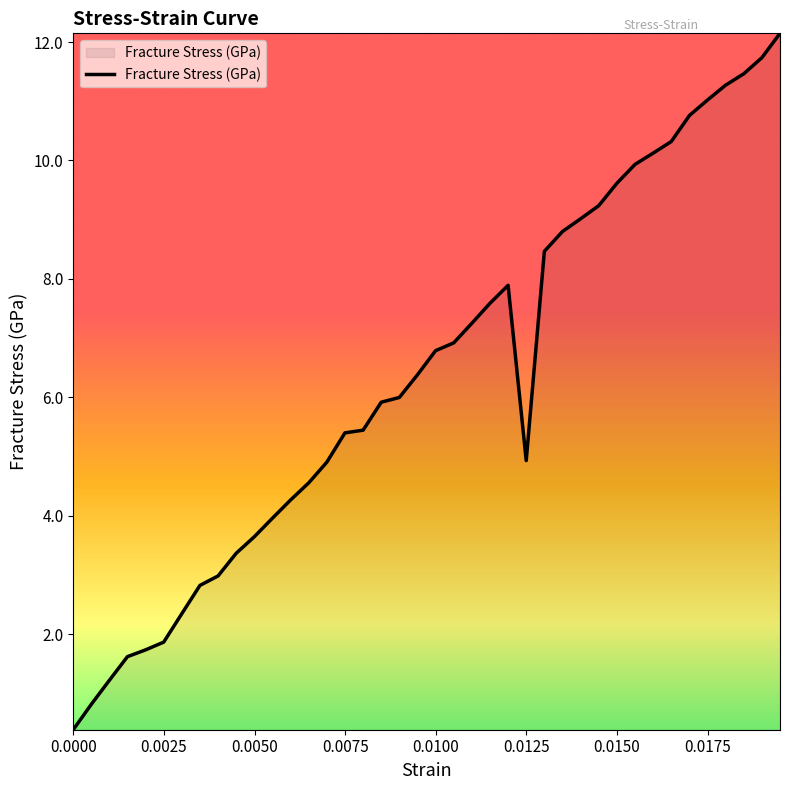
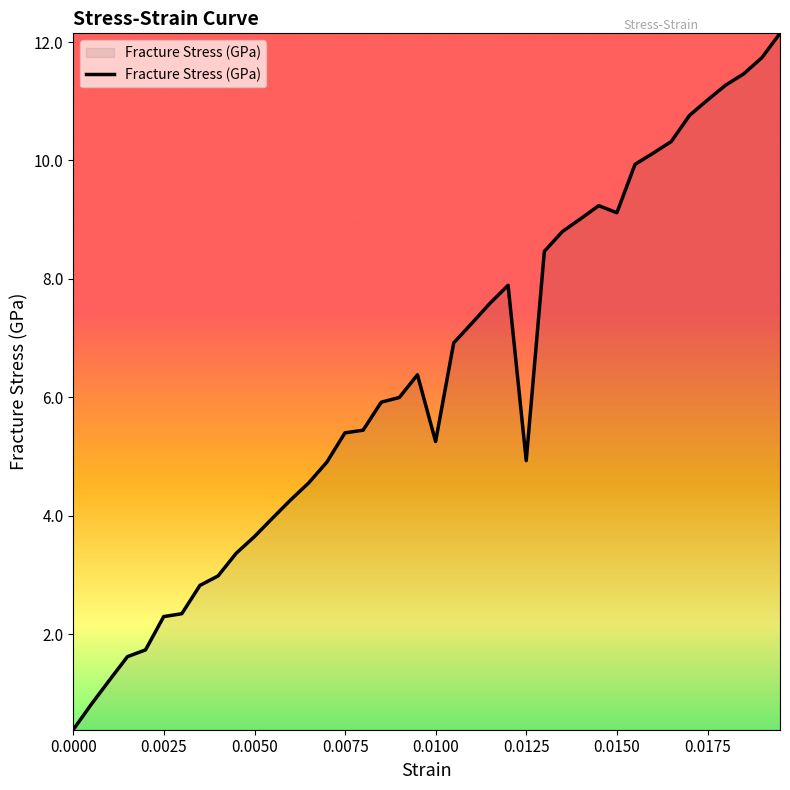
  {
    "0.0000": 0.4,
-   "0.0025": 1.9,
+   "0.0025": 2.3,
    "0.0050": 3.6,
    "0.0075": 5.4,
-   "0.0100": 6.8,
+   "0.0100": 5.3,
    "0.0125": 4.9,
-   "0.0150": 9.6,
+   "0.0150": 9.1,
    "0.0175": 11.0
  }
